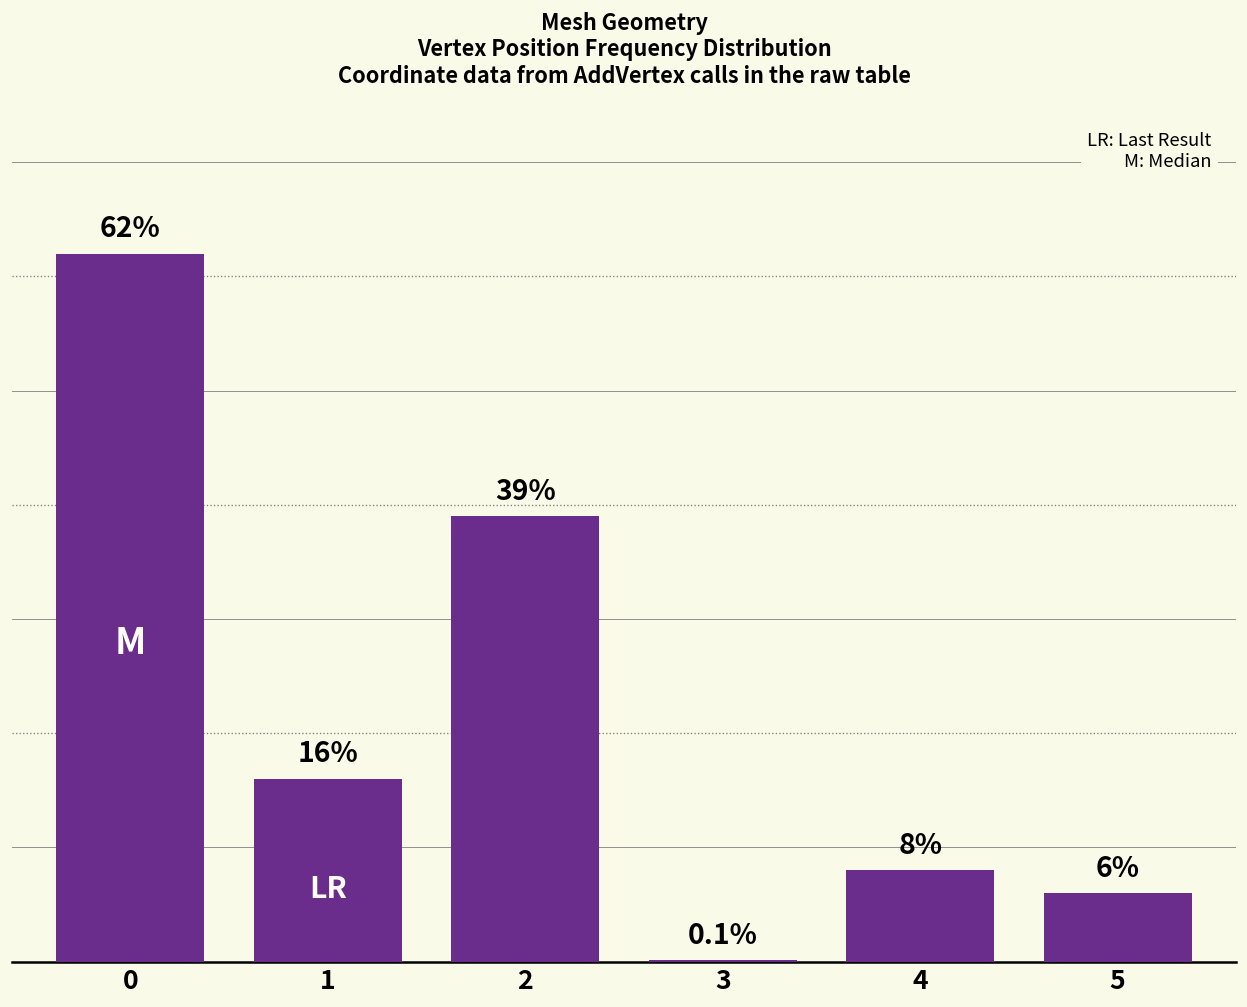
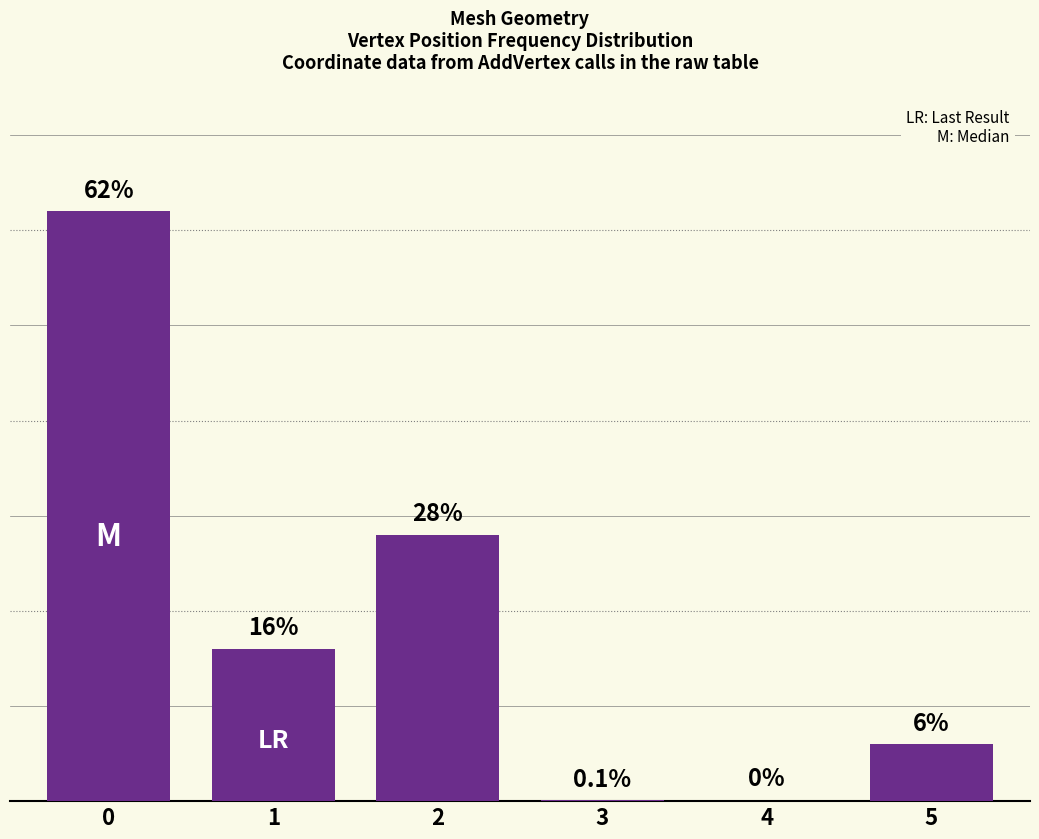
  {
    "0": "62%",
    "1": "16%",
-   "2": "39%",
+   "2": "28%",
    "3": "0.1%",
-   "4": "8%",
+   "4": "0%",
    "5": "6%"
  }
